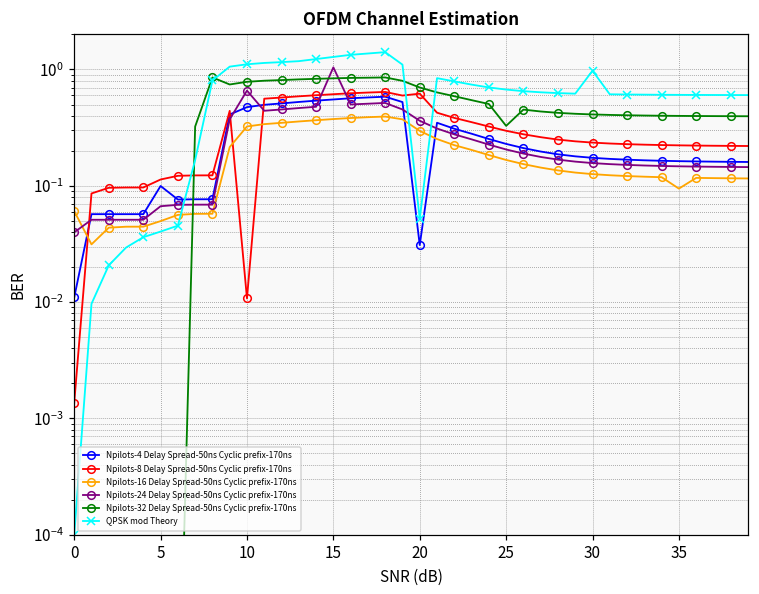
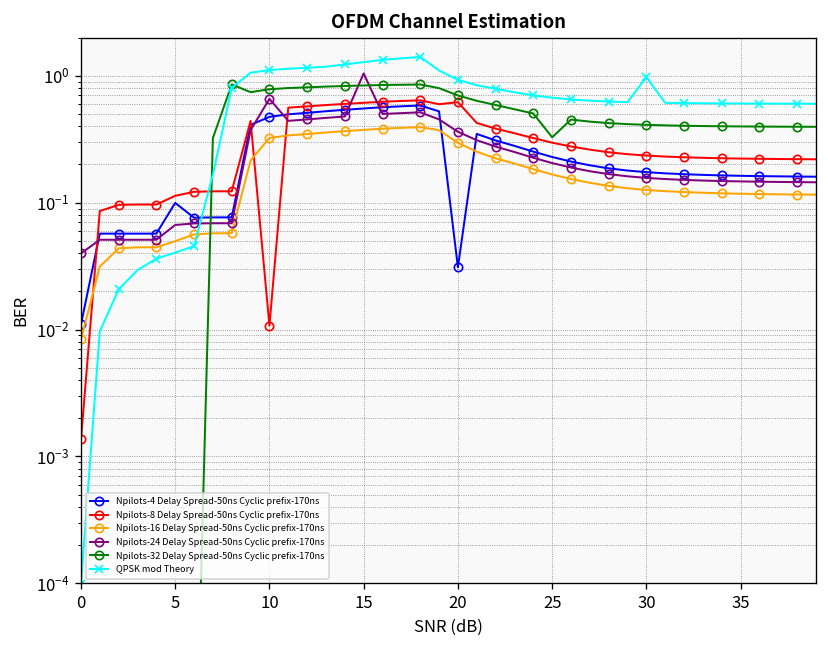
  {
    "Npilots-4 Delay Spread-50ns Cyclic prefix-170ns": {
      "0": 0.011,
      "5": 0.10,
      "10": 0.5,
      "15": 0.6,
      "20": 0.031,
      "25": 0.23,
      "30": 0.17,
      "35": 0.16
    },
    "Npilots-8 Delay Spread-50ns Cyclic prefix-170ns": {
      "0": 0.0014,
      "5": 0.11,
      "10": 0.011,
      "15": 0.6,
      "20": 0.6,
      "25": 0.30,
      "30": 0.24,
      "35": 0.22
    },
    "Npilots-16 Delay Spread-50ns Cyclic prefix-170ns": {
-     "0": 0.06,
+     "0": 0.008,
      "5": 0.05,
      "10": 0.32,
      "15": 0.37,
      "20": 0.30,
      "25": 0.17,
      "30": 0.13,
-     "35": 0.09
+     "35": 0.12
    },
    "Npilots-24 Delay Spread-50ns Cyclic prefix-170ns": {
      "0": 0.040,
      "5": 0.07,
      "10": 0.7,
      "15": 1.0,
      "20": 0.36,
      "25": 0.21,
      "30": 0.16,
      "35": 0.15
    },
    "Npilots-32 Delay Spread-50ns Cyclic prefix-170ns": {
      "10": 0.8,
      "15": 0.8,
      "20": 0.7,
      "25": 0.33,
      "30": 0.41,
      "35": 0.40
    },
    "QPSK mod Theory": {
      "0": 0.00010,
      "5": 0.04,
      "10": 1.1,
      "15": 1.3,
-     "20": 0.05,
+     "20": 0.9,
      "25": 0.7,
      "30": 1.0,
      "35": 0.6
    }
  }
